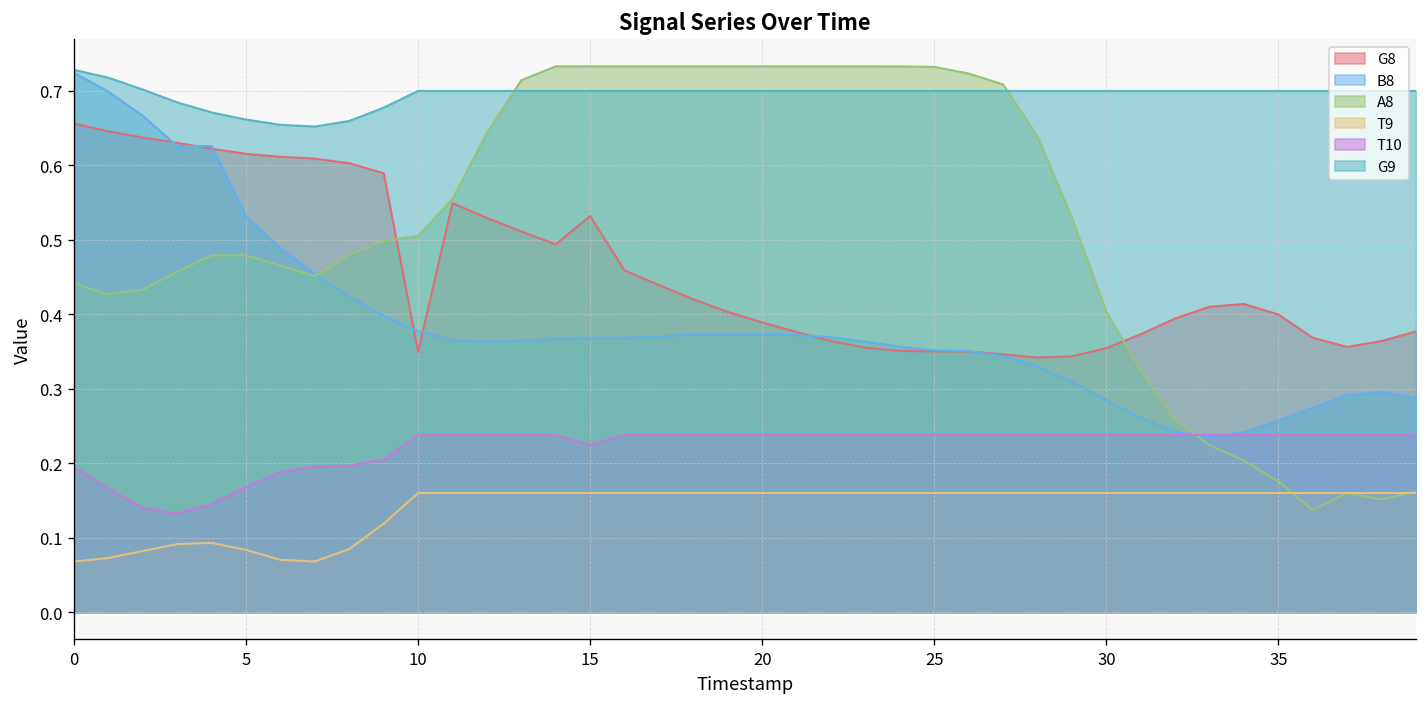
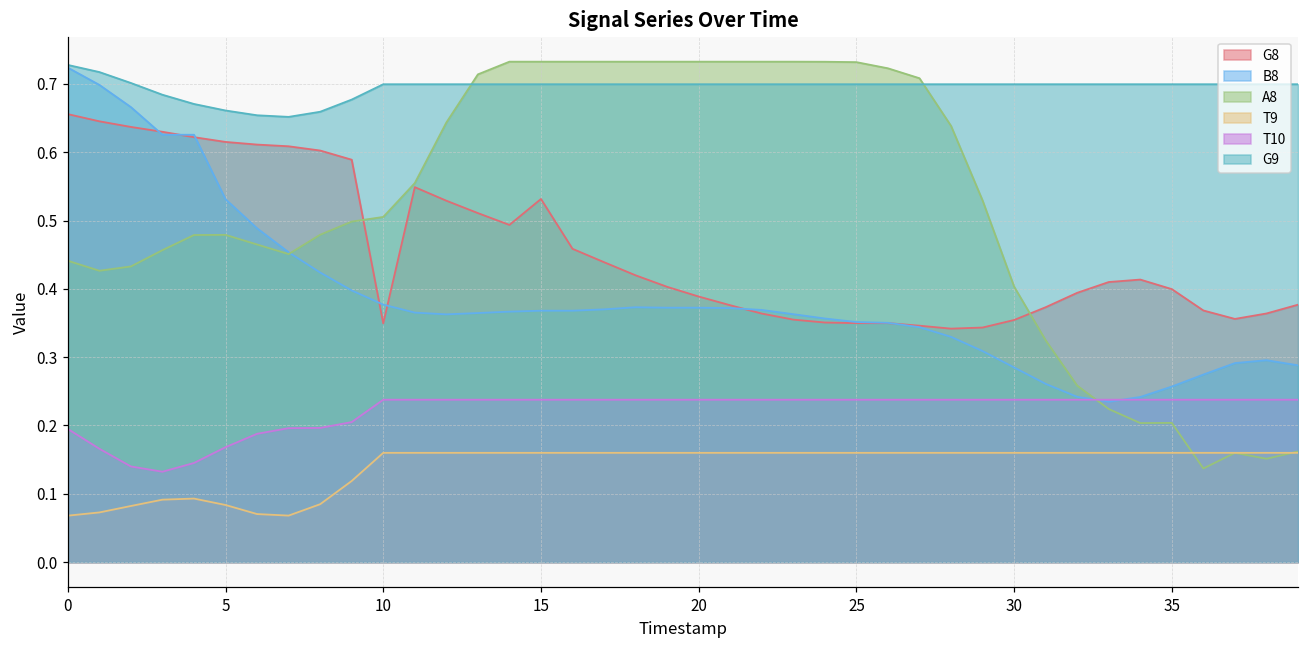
  {
    "G8": {
      "0": 0.66,
      "5": 0.62,
      "10": 0.35,
      "15": 0.53,
      "20": 0.39,
      "30": 0.35,
      "35": 0.40
    },
    "A8": {
      "0": 0.44,
      "5": 0.48,
      "10": 0.51,
      "15": 0.73,
      "20": 0.73,
      "25": 0.73,
      "30": 0.40,
-     "35": 0.18
+     "35": 0.20
    },
    "T9": {
      "0": 0.07,
      "5": 0.08,
      "10": 0.16,
      "15": 0.16,
      "20": 0.16,
      "25": 0.16,
      "30": 0.16,
      "35": 0.16
    },
    "T10": {
      "0": 0.19,
      "5": 0.17,
      "10": 0.24,
-     "15": 0.22,
+     "15": 0.24,
      "20": 0.24,
      "25": 0.24,
      "30": 0.24,
      "35": 0.24
    }
  }
